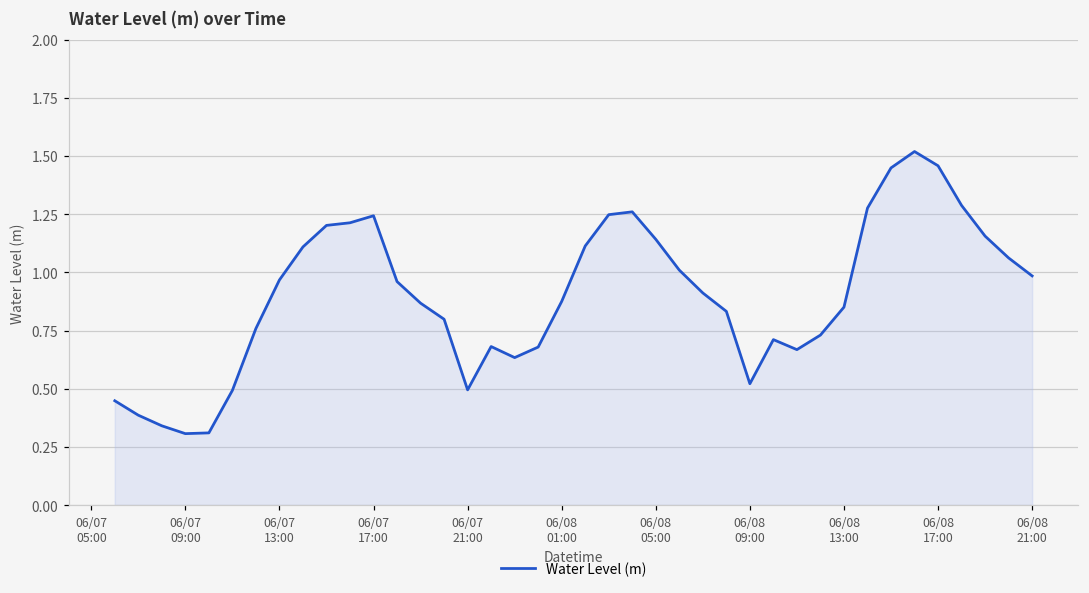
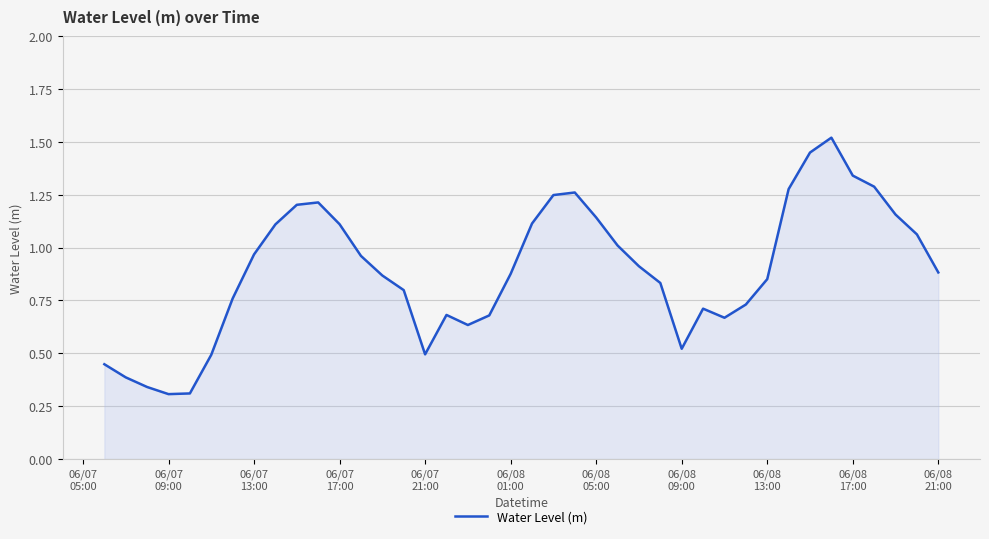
  {
    "06/07 09:00": 0.31,
    "06/07 13:00": 0.97,
-   "06/07 17:00": 1.24,
+   "06/07 17:00": 1.11,
    "06/07 21:00": 0.50,
    "06/08 01:00": 0.88,
    "06/08 05:00": 1.14,
    "06/08 09:00": 0.52,
    "06/08 13:00": 0.85,
-   "06/08 17:00": 1.46,
-   "06/08 21:00": 0.99
+   "06/08 17:00": 1.34,
+   "06/08 21:00": 0.88
  }
